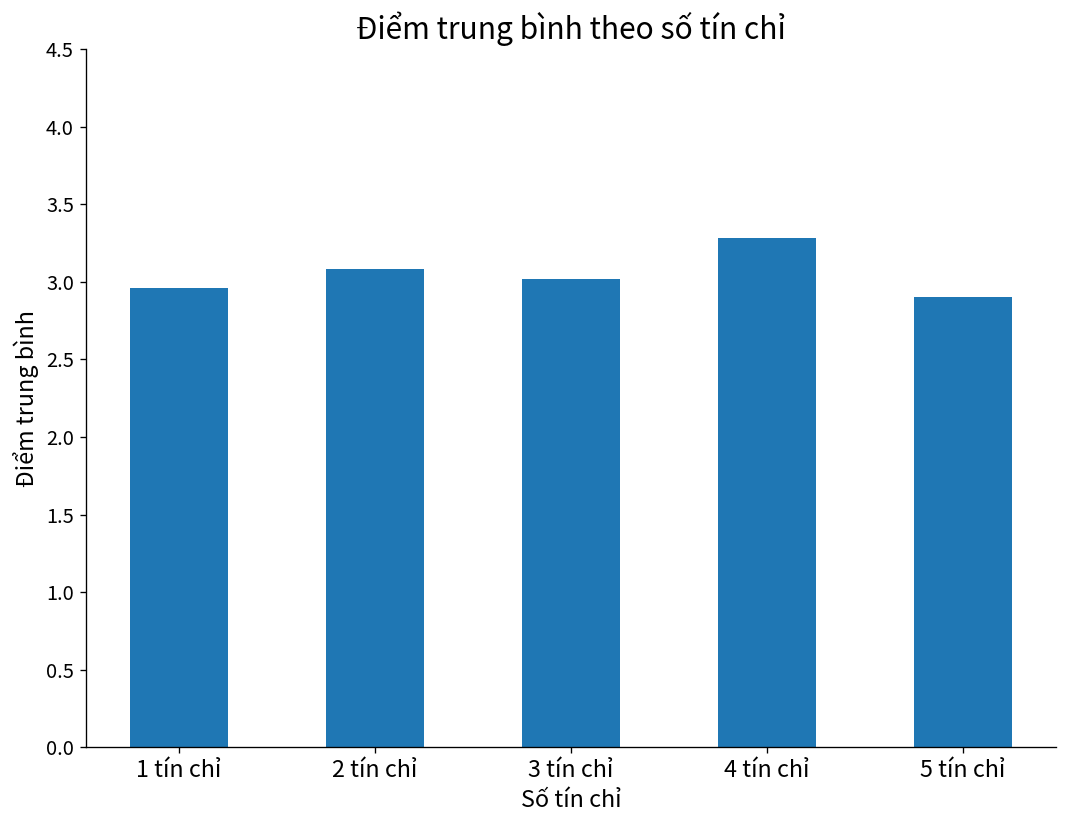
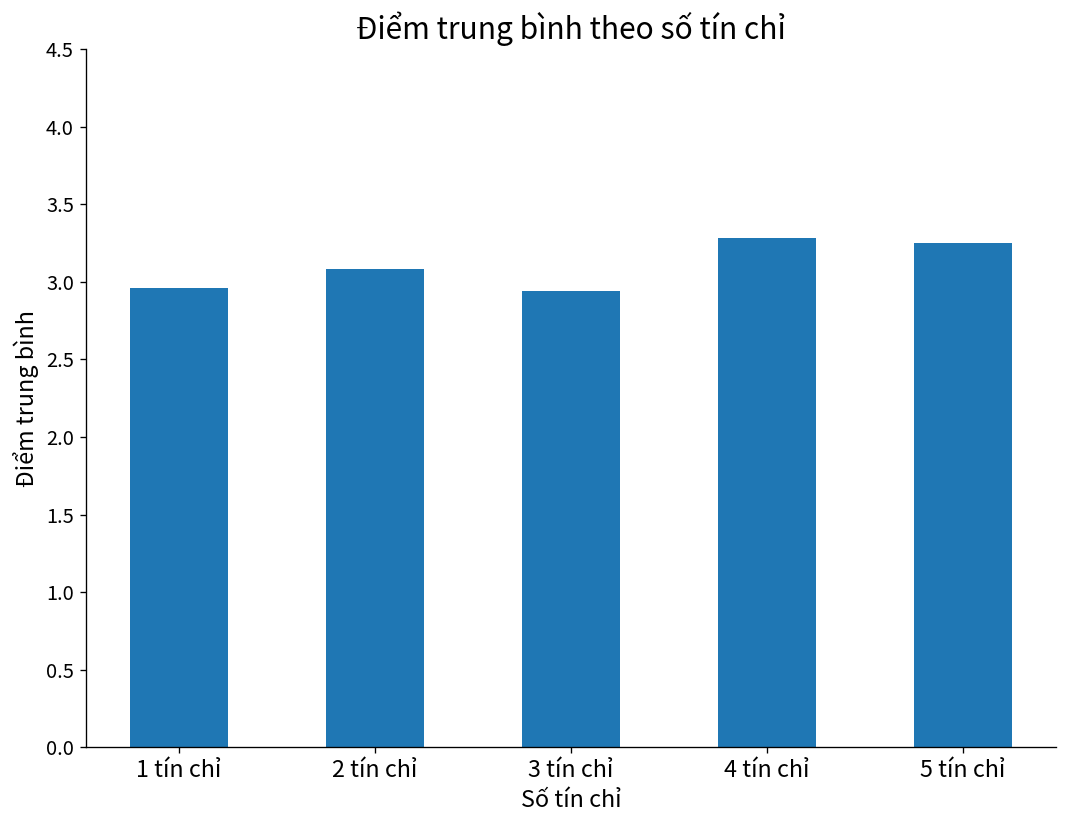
  {
    "1 tín chỉ": 2.96,
    "2 tín chỉ": 3.08,
-   "3 tín chỉ": 3.02,
+   "3 tín chỉ": 2.94,
    "4 tín chỉ": 3.28,
-   "5 tín chỉ": 2.90
+   "5 tín chỉ": 3.25
  }
